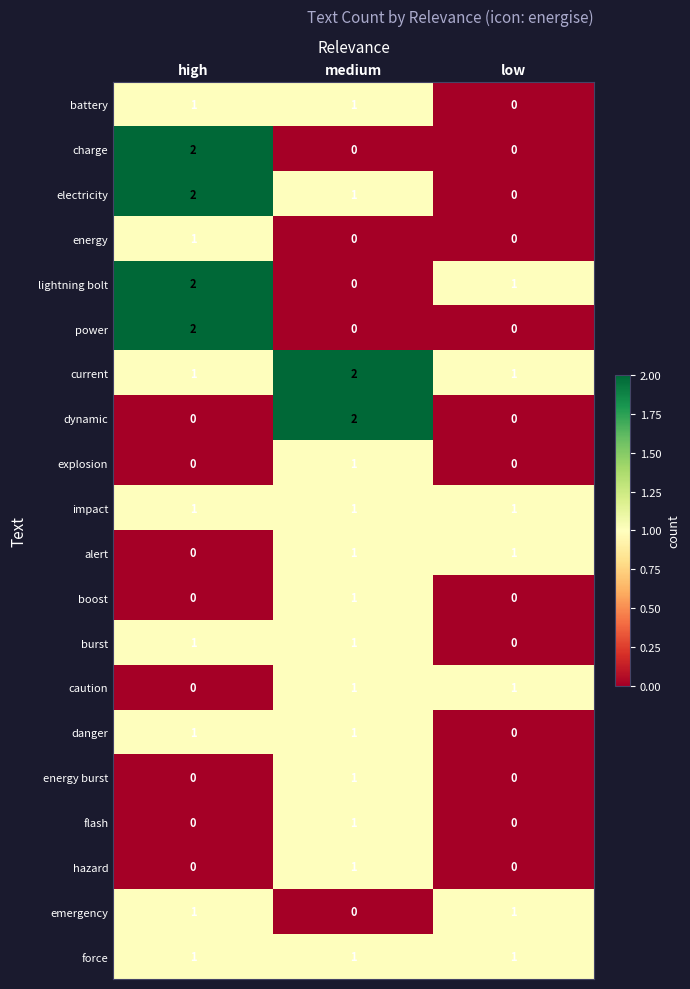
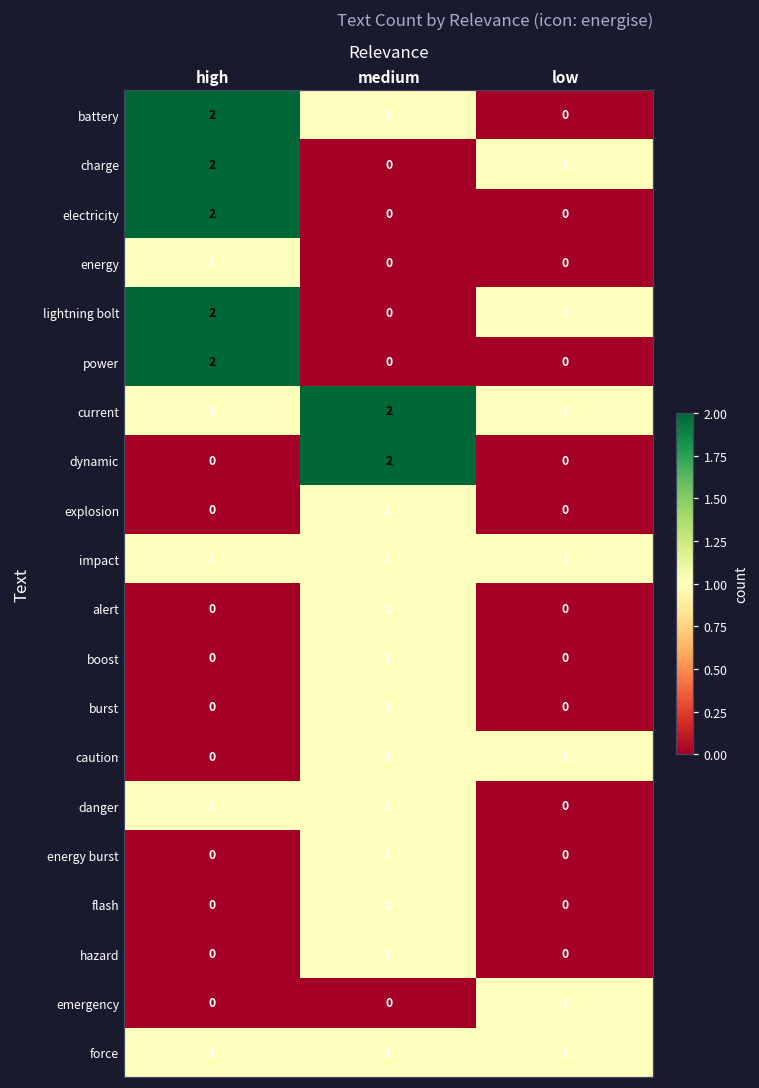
  {
    "battery": {
-     "high": 1,
+     "high": 2,
      "medium": 1,
      "low": 0
    },
    "charge": {
      "high": 2,
      "medium": 0,
-     "low": 0
+     "low": 1
    },
    "electricity": {
      "high": 2,
-     "medium": 1,
+     "medium": 0,
      "low": 0
    },
    "energy": {
      "high": 1,
      "medium": 0,
      "low": 0
    },
    "lightning bolt": {
      "high": 2,
      "medium": 0,
      "low": 1
    },
    "power": {
      "high": 2,
      "medium": 0,
      "low": 0
    },
    "current": {
      "high": 1,
      "medium": 2,
      "low": 1
    },
    "dynamic": {
      "high": 0,
      "medium": 2,
      "low": 0
    },
    "explosion": {
      "high": 0,
      "medium": 1,
      "low": 0
    },
    "impact": {
      "high": 1,
      "medium": 1,
      "low": 1
    },
    "alert": {
      "high": 0,
      "medium": 1,
-     "low": 1
+     "low": 0
    },
    "boost": {
      "high": 0,
      "medium": 1,
      "low": 0
    },
    "burst": {
-     "high": 1,
+     "high": 0,
      "medium": 1,
      "low": 0
    },
    "caution": {
      "high": 0,
      "medium": 1,
      "low": 1
    },
    "danger": {
      "high": 1,
      "medium": 1,
      "low": 0
    },
    "energy burst": {
      "high": 0,
      "medium": 1,
      "low": 0
    },
    "flash": {
      "high": 0,
      "medium": 1,
      "low": 0
    },
    "hazard": {
      "high": 0,
      "medium": 1,
      "low": 0
    },
    "emergency": {
-     "high": 1,
+     "high": 0,
      "medium": 0,
      "low": 1
    },
    "force": {
      "high": 1,
      "medium": 1,
      "low": 1
    }
  }
